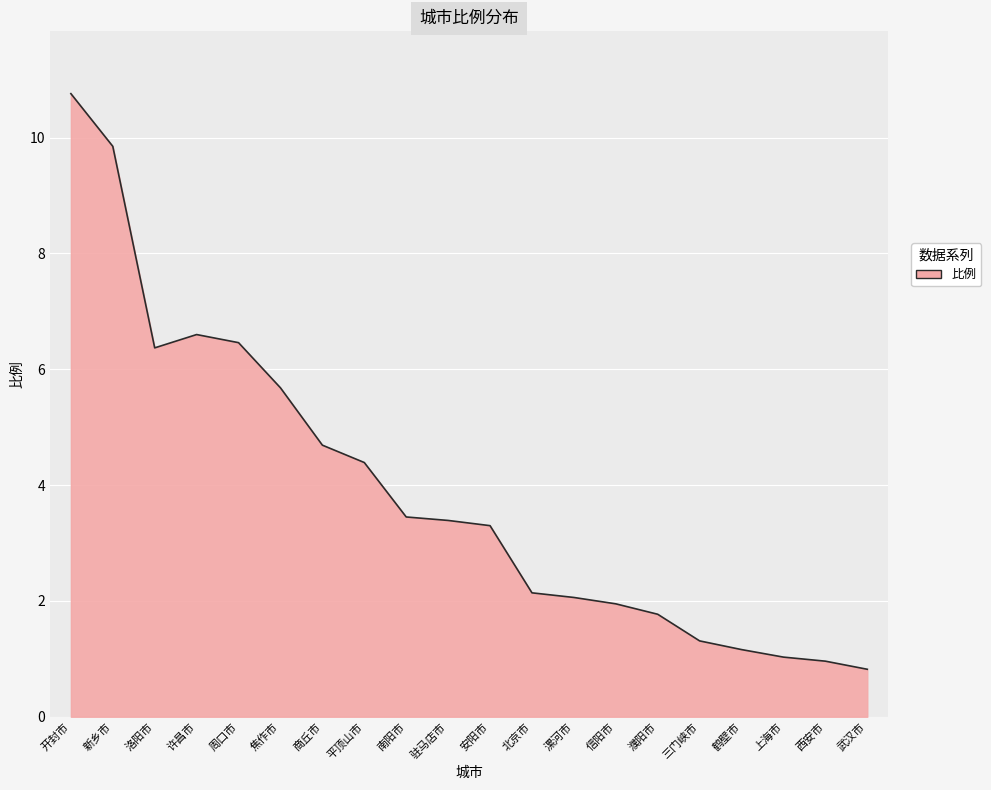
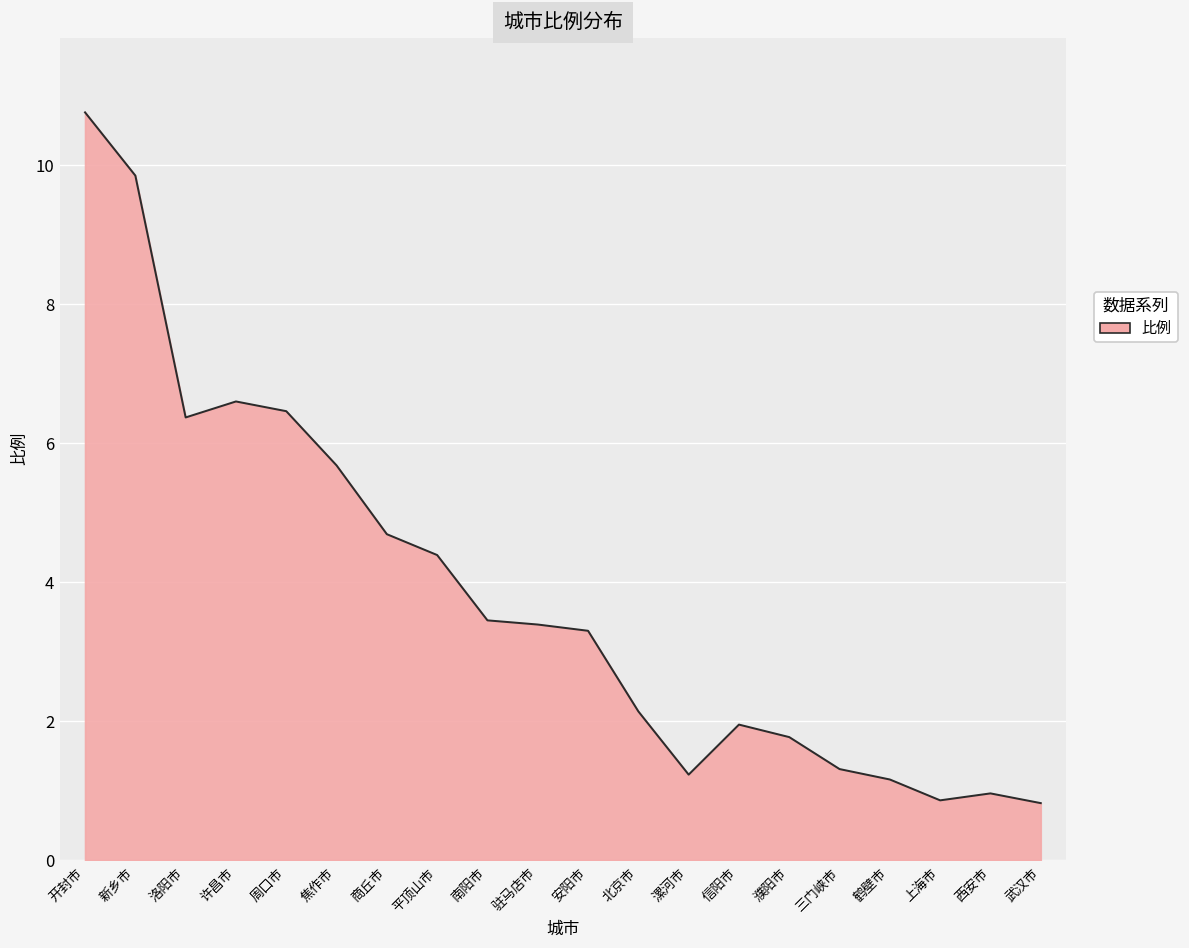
  {
    "开封市": 10.8,
    "新乡市": 9.9,
    "洛阳市": 6.4,
    "许昌市": 6.6,
    "周口市": 6.5,
    "焦作市": 5.7,
    "商丘市": 4.7,
    "平顶山市": 4.4,
    "南阳市": 3.5,
    "驻马店市": 3.4,
    "安阳市": 3.3,
    "北京市": 2.1,
-   "漯河市": 2.1,
+   "漯河市": 1.2,
    "信阳市": 2.0,
    "濮阳市": 1.8,
    "三门峡市": 1.3,
    "鹤壁市": 1.2,
-   "上海市": 1.0,
+   "上海市": 0.9,
    "西安市": 1.0,
    "武汉市": 0.8
  }
